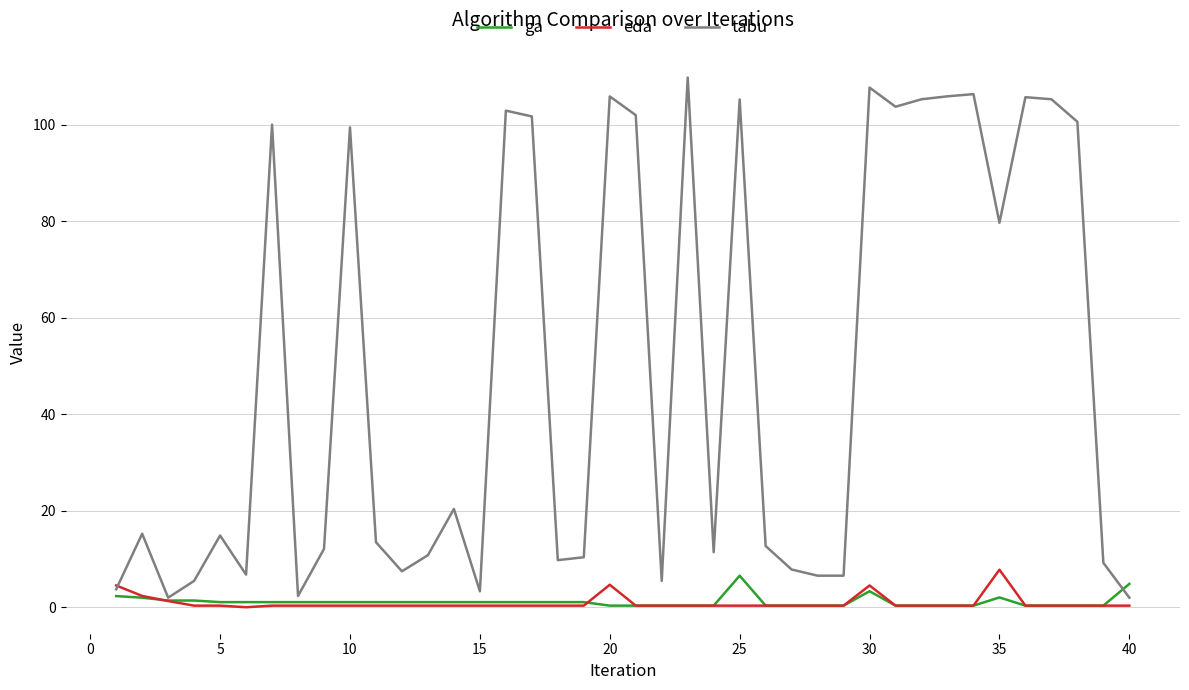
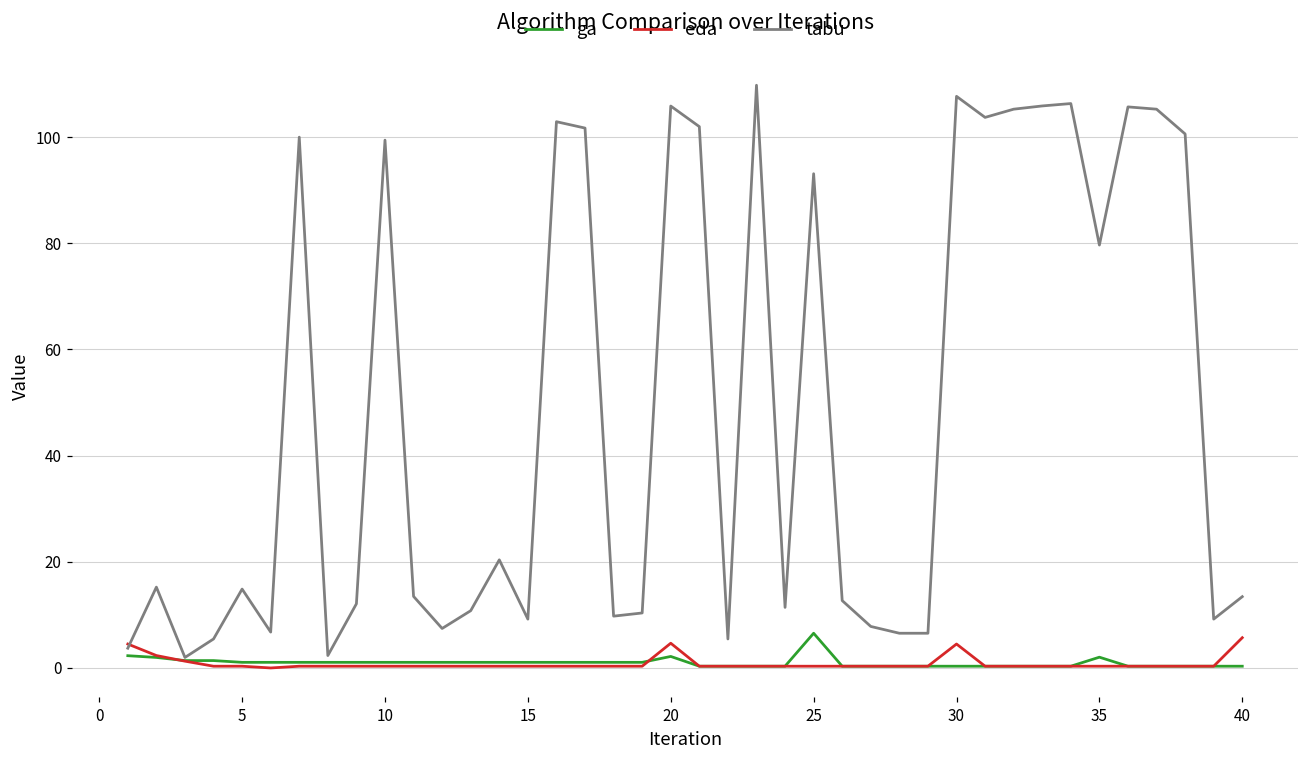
  {
    "ga": {
      "5": 1,
      "10": 1,
      "15": 1,
-     "20": 0,
+     "20": 2,
      "25": 7,
-     "30": 3,
+     "30": 0,
      "35": 2,
-     "40": 5
+     "40": 0
    },
    "eda": {
      "5": 0,
      "10": 0,
      "15": 0,
      "20": 5,
      "25": 0,
      "30": 5,
-     "35": 8,
-     "40": 0
+     "35": 0,
+     "40": 6
    },
    "tabu": {
      "5": 15,
      "10": 99,
-     "15": 3,
+     "15": 9,
      "20": 106,
-     "25": 105,
+     "25": 93,
      "30": 108,
      "35": 80,
-     "40": 2
+     "40": 13
    }
  }
